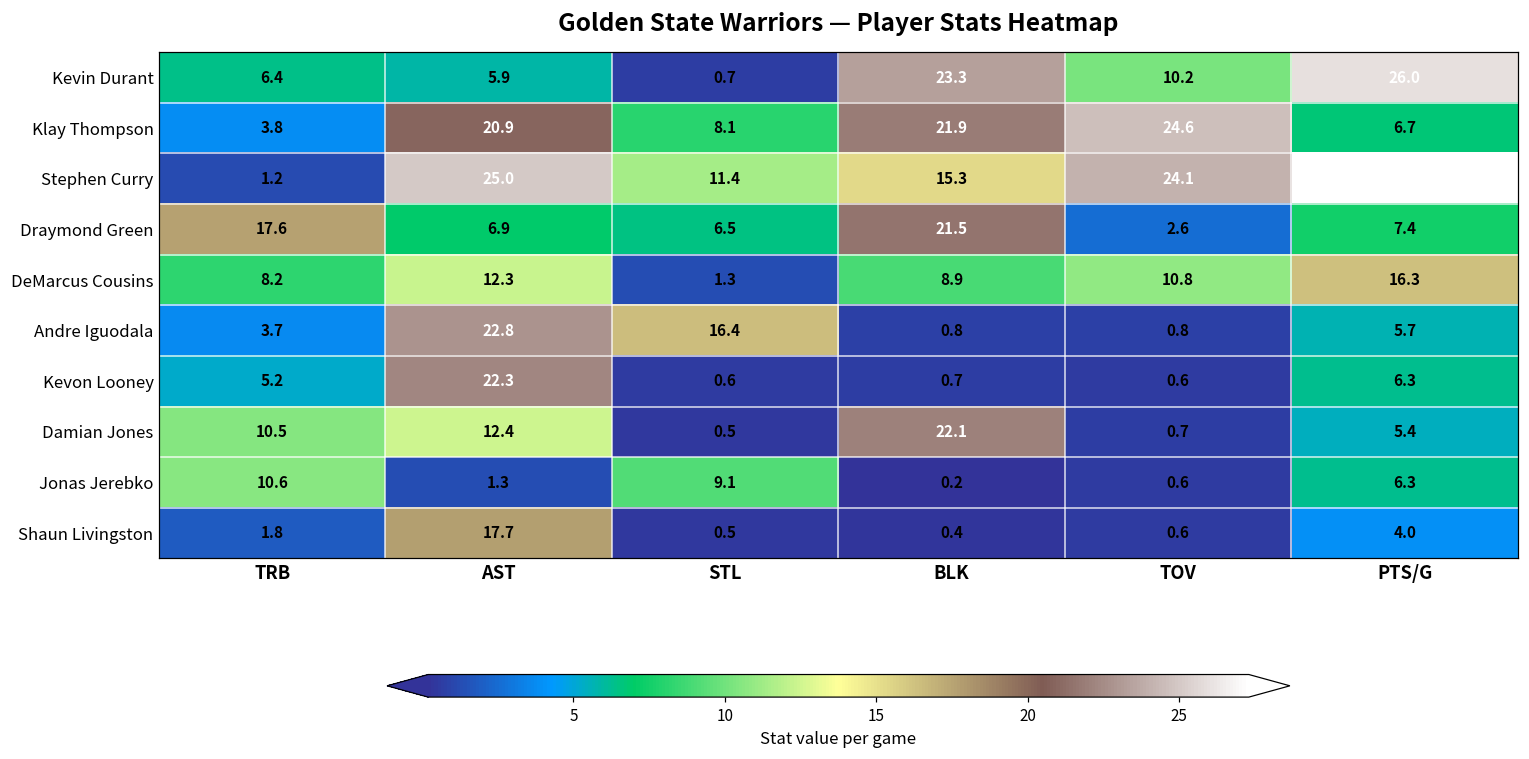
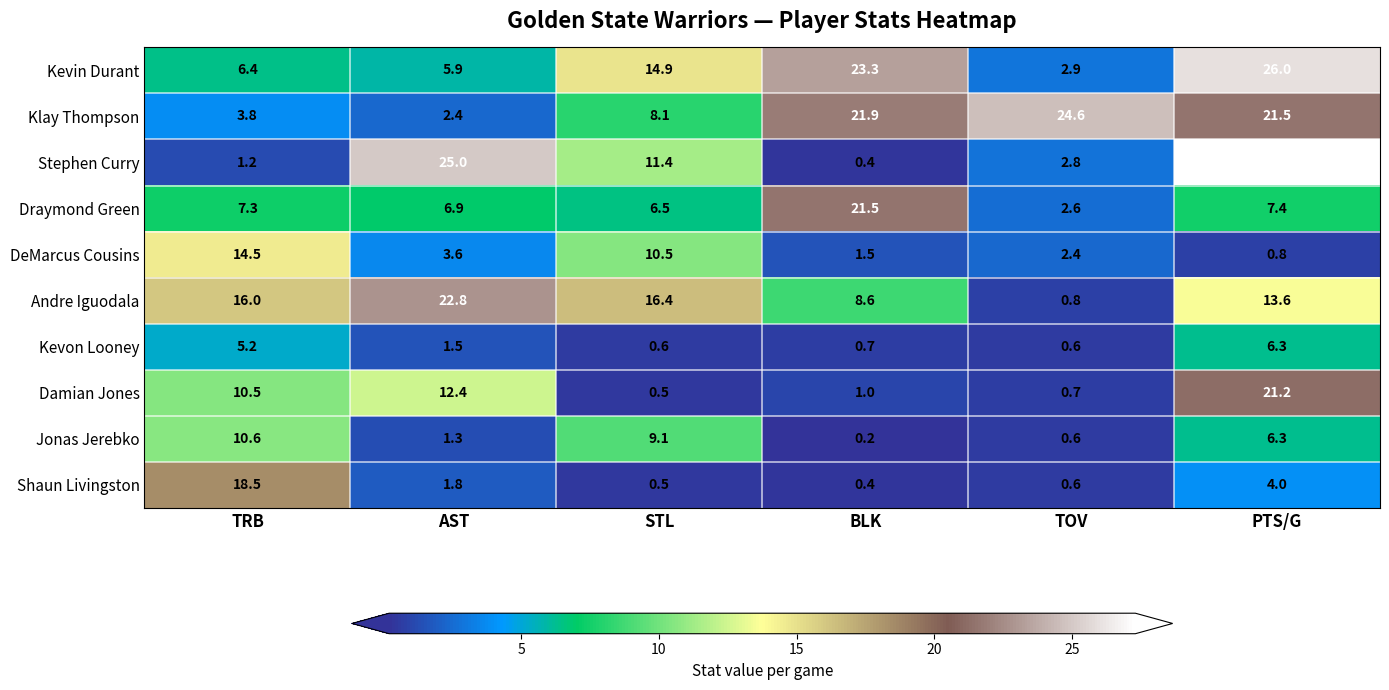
  {
    "Kevin Durant": {
      "TRB": 6.4,
      "AST": 5.9,
-     "STL": 0.7,
+     "STL": 14.9,
      "BLK": 23.3,
-     "TOV": 10.2
+     "TOV": 2.9
    },
    "Klay Thompson": {
      "TRB": 3.8,
-     "AST": 20.9,
+     "AST": 2.4,
      "STL": 8.1,
      "BLK": 21.9,
      "TOV": 24.6,
-     "PTS/G": 6.7
+     "PTS/G": 21.5
    },
    "Stephen Curry": {
      "TRB": 1.2,
      "AST": 25.0,
      "STL": 11.4,
-     "BLK": 15.3,
-     "TOV": 24.1
+     "BLK": 0.4,
+     "TOV": 2.8
    },
    "Draymond Green": {
-     "TRB": 17.6,
+     "TRB": 7.3,
      "AST": 6.9,
      "STL": 6.5,
      "BLK": 21.5,
      "TOV": 2.6,
      "PTS/G": 7.4
    },
    "DeMarcus Cousins": {
-     "TRB": 8.2,
-     "AST": 12.3,
-     "STL": 1.3,
-     "BLK": 8.9,
-     "TOV": 10.8,
-     "PTS/G": 16.3
+     "TRB": 14.5,
+     "AST": 3.6,
+     "STL": 10.5,
+     "BLK": 1.5,
+     "TOV": 2.4,
+     "PTS/G": 0.8
    },
    "Andre Iguodala": {
-     "TRB": 3.7,
+     "TRB": 16.0,
      "AST": 22.8,
      "STL": 16.4,
-     "BLK": 0.8,
+     "BLK": 8.6,
      "TOV": 0.8,
-     "PTS/G": 5.7
+     "PTS/G": 13.6
    },
    "Kevon Looney": {
      "TRB": 5.2,
-     "AST": 22.3,
+     "AST": 1.5,
      "STL": 0.6,
      "BLK": 0.7,
      "TOV": 0.6,
      "PTS/G": 6.3
    },
    "Damian Jones": {
      "TRB": 10.5,
      "AST": 12.4,
      "STL": 0.5,
-     "BLK": 22.1,
+     "BLK": 1.0,
      "TOV": 0.7,
-     "PTS/G": 5.4
+     "PTS/G": 21.2
    },
    "Jonas Jerebko": {
      "TRB": 10.6,
      "AST": 1.3,
      "STL": 9.1,
      "BLK": 0.2,
      "TOV": 0.6,
      "PTS/G": 6.3
    },
    "Shaun Livingston": {
-     "TRB": 1.8,
-     "AST": 17.7,
+     "TRB": 18.5,
+     "AST": 1.8,
      "STL": 0.5,
      "BLK": 0.4,
      "TOV": 0.6,
      "PTS/G": 4.0
    }
  }
